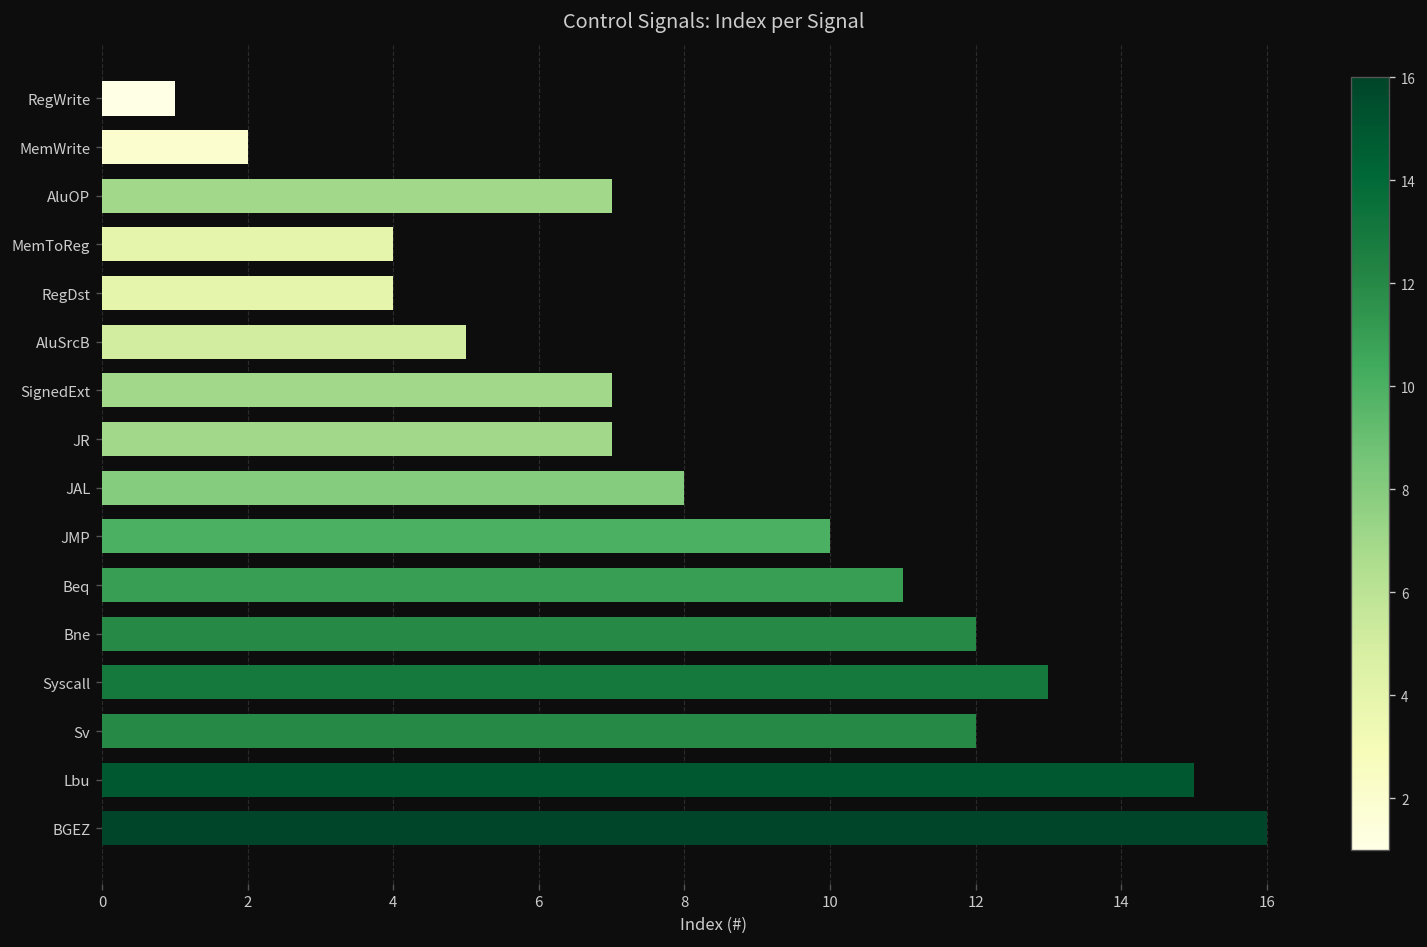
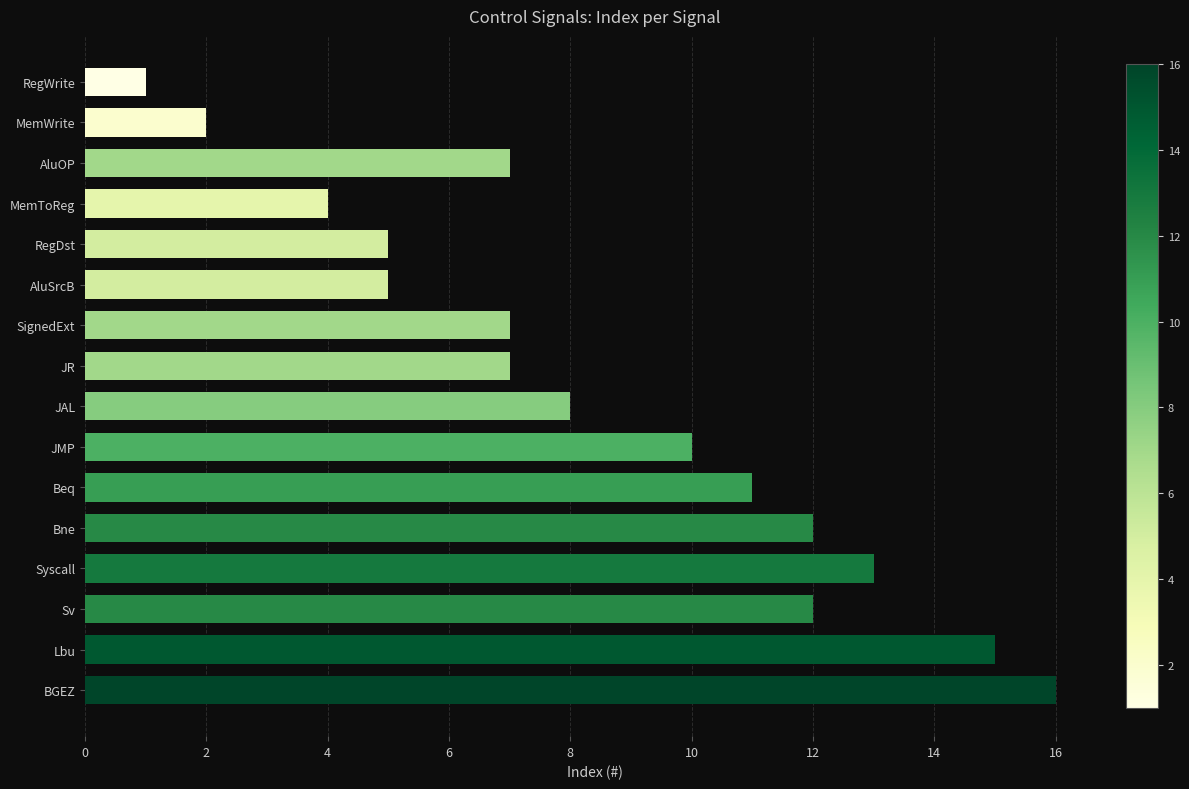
  {
    "RegWrite": 1,
    "MemWrite": 2,
    "AluOP": 7,
    "MemToReg": 4,
-   "RegDst": 4,
+   "RegDst": 5,
    "AluSrcB": 5,
    "SignedExt": 7,
    "JR": 7,
    "JAL": 8,
    "JMP": 10,
    "Beq": 11,
    "Bne": 12,
    "Syscall": 13,
    "Sv": 12,
    "Lbu": 15,
    "BGEZ": 16
  }
